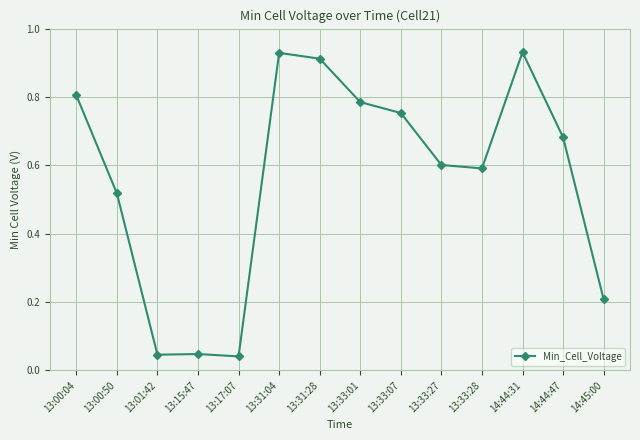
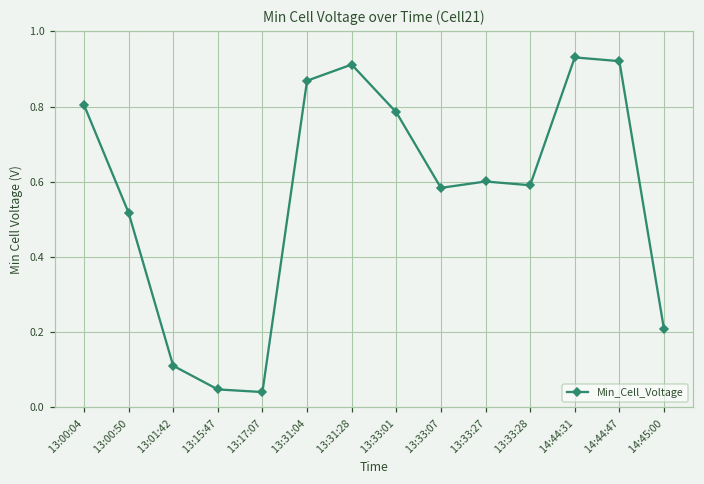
  {
    "13:00:04": 0.81,
    "13:00:50": 0.52,
-   "13:01:42": 0.05,
+   "13:01:42": 0.11,
    "13:15:47": 0.05,
    "13:17:07": 0.04,
-   "13:31:04": 0.93,
+   "13:31:04": 0.87,
    "13:31:28": 0.91,
    "13:33:01": 0.79,
-   "13:33:07": 0.75,
+   "13:33:07": 0.58,
    "13:33:27": 0.60,
    "13:33:28": 0.59,
    "14:44:31": 0.93,
-   "14:44:47": 0.68,
+   "14:44:47": 0.92,
    "14:45:00": 0.21
  }
